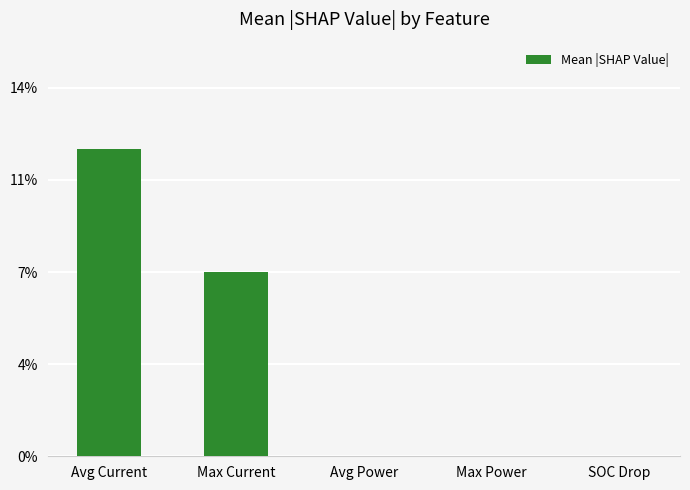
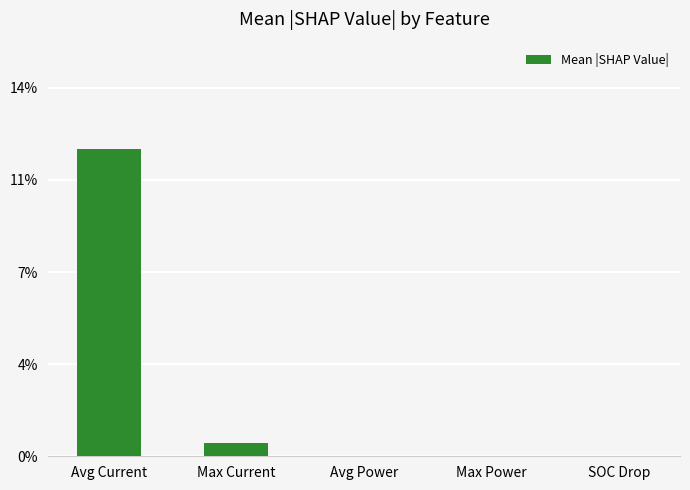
  {
    "Avg Current": "11.8%",
-   "Max Current": "7.1%",
+   "Max Current": "0.5%",
    "Avg Power": "0.0%",
    "Max Power": "0.0%",
    "SOC Drop": "0.0%"
  }
